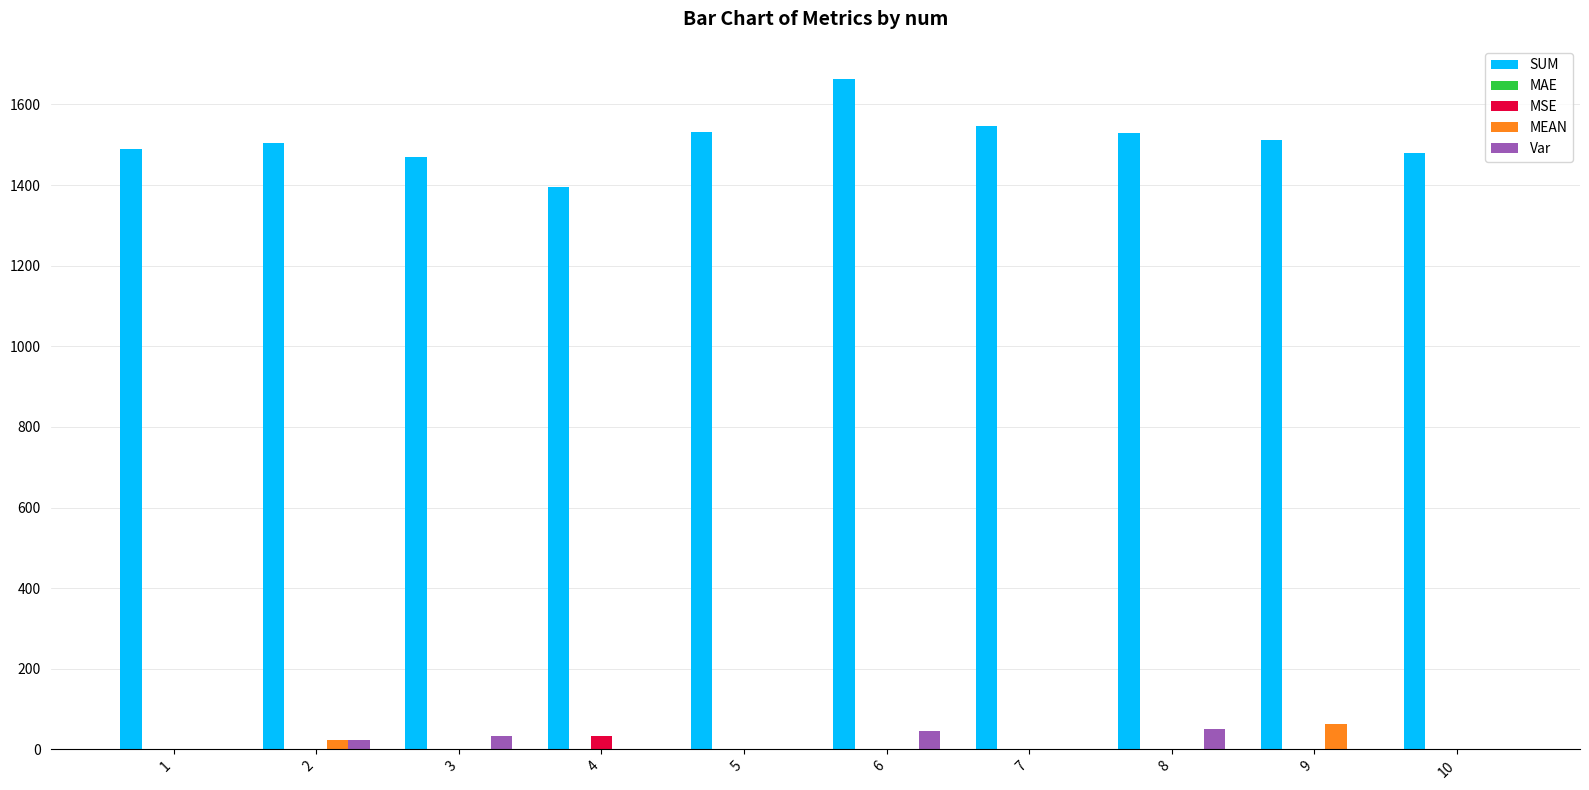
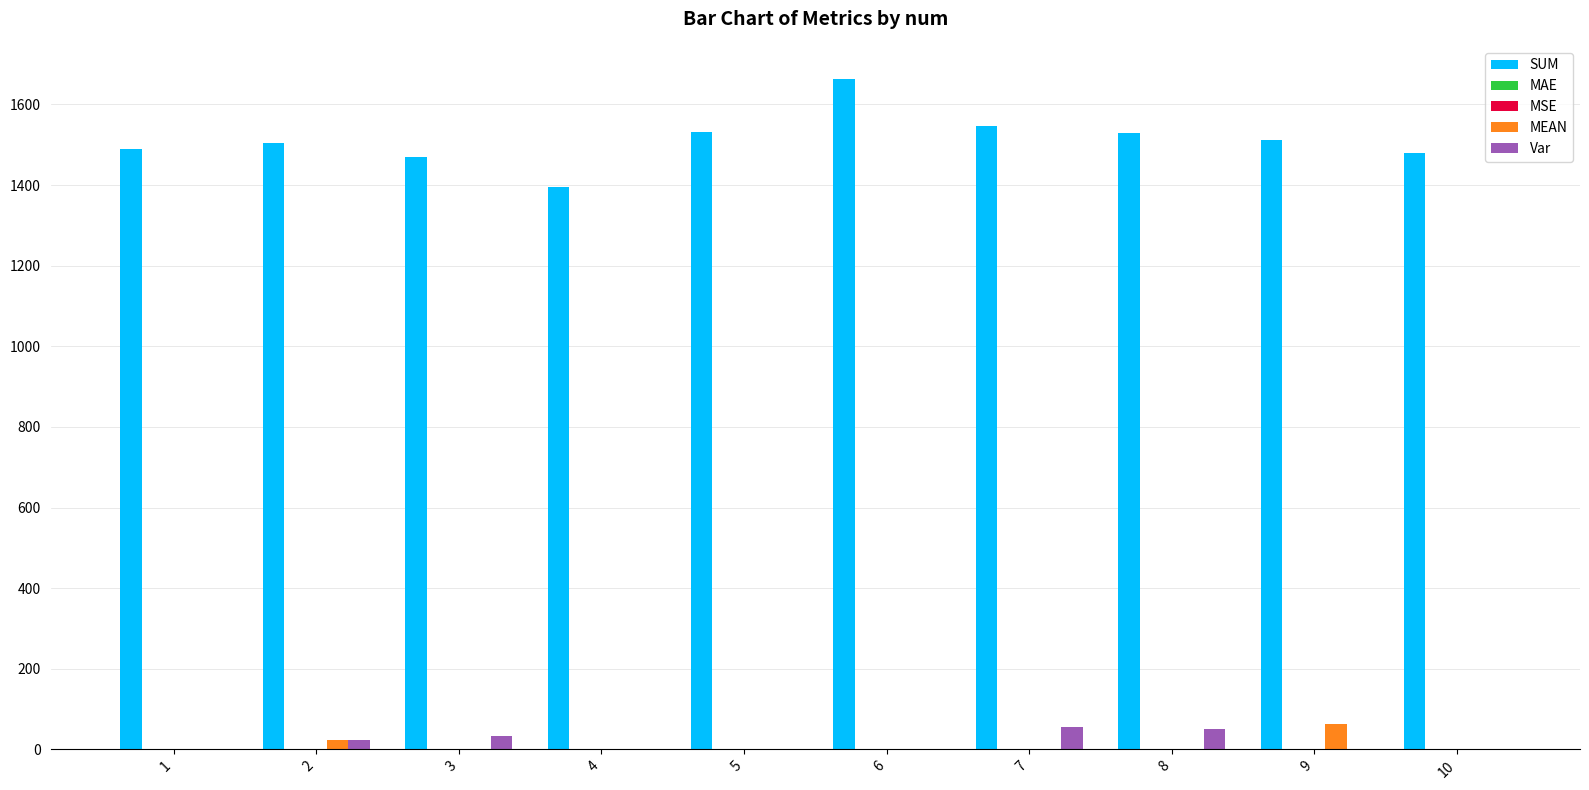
  {
    "SUM": {
      "1": 1490,
      "2": 1500,
      "3": 1470,
      "4": 1400,
      "5": 1530,
      "6": 1660,
      "7": 1550,
      "8": 1530,
      "9": 1510,
      "10": 1480
    },
    "MSE": {
-     "4": 30
+     "4": 0
    },
    "MEAN": {
      "2": 20,
      "9": 60
    },
    "Var": {
      "2": 20,
      "3": 30,
-     "6": 50,
-     "7": 0,
+     "6": 0,
+     "7": 50,
      "8": 50
    }
  }
